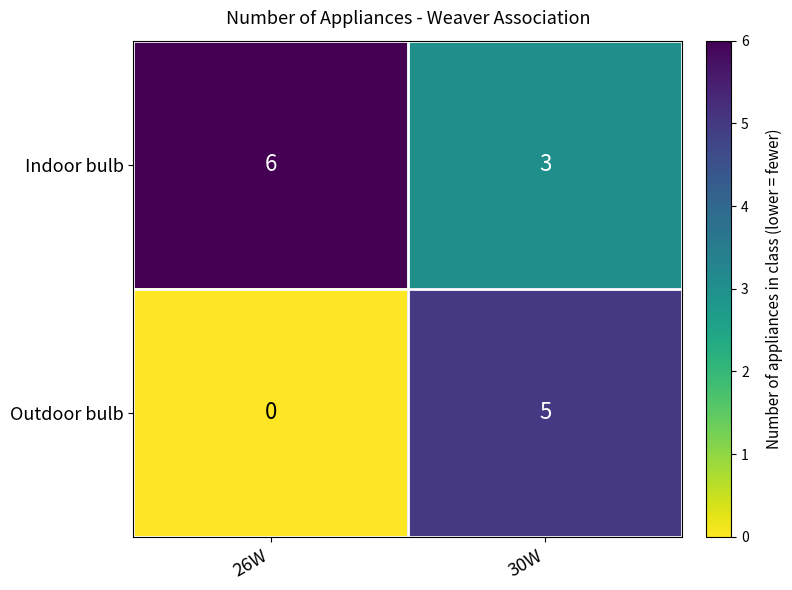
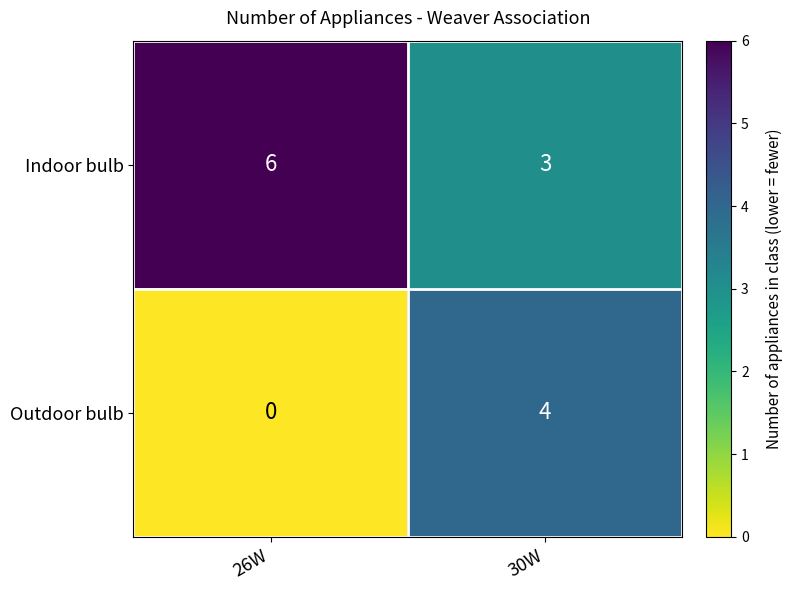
  {
    "Indoor bulb": {
      "26W": 6,
      "30W": 3
    },
    "Outdoor bulb": {
      "26W": 0,
-     "30W": 5
+     "30W": 4
    }
  }
